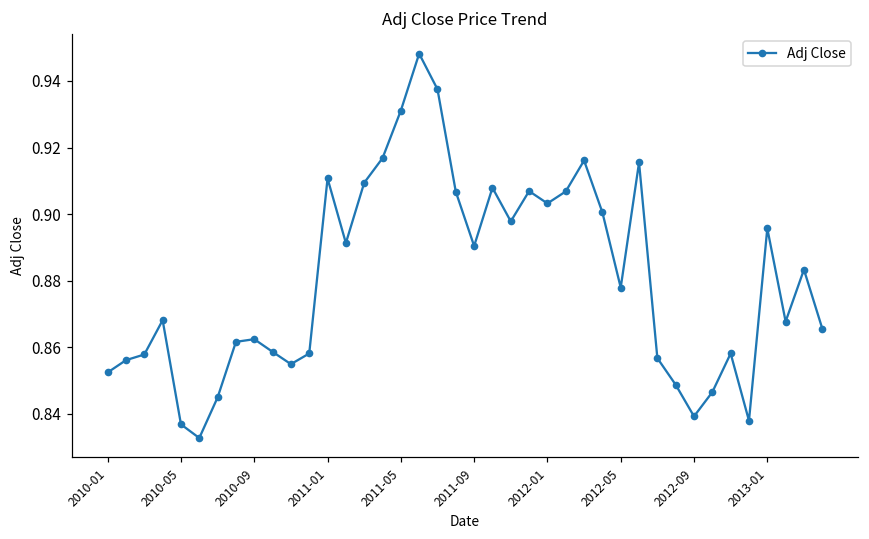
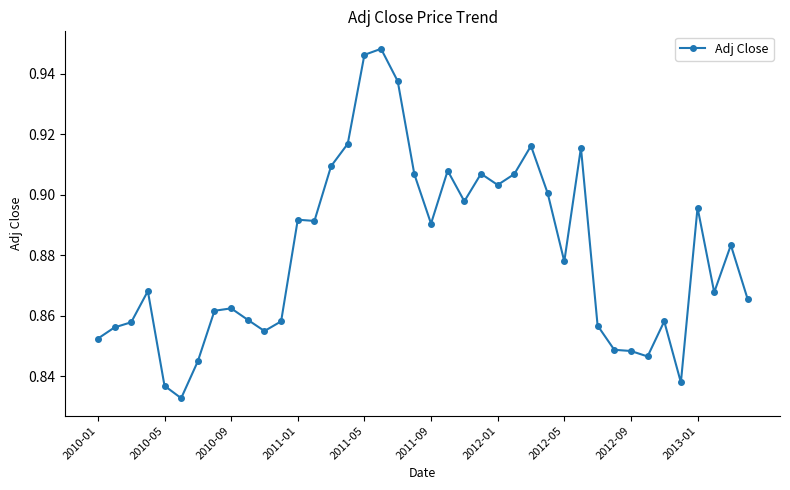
  {
    "2010-01": 0.852,
    "2010-05": 0.837,
    "2010-09": 0.862,
-   "2011-01": 0.911,
-   "2011-05": 0.931,
+   "2011-01": 0.892,
+   "2011-05": 0.946,
    "2011-09": 0.890,
    "2012-01": 0.903,
    "2012-05": 0.878,
-   "2012-09": 0.839,
+   "2012-09": 0.848,
    "2013-01": 0.896
  }
